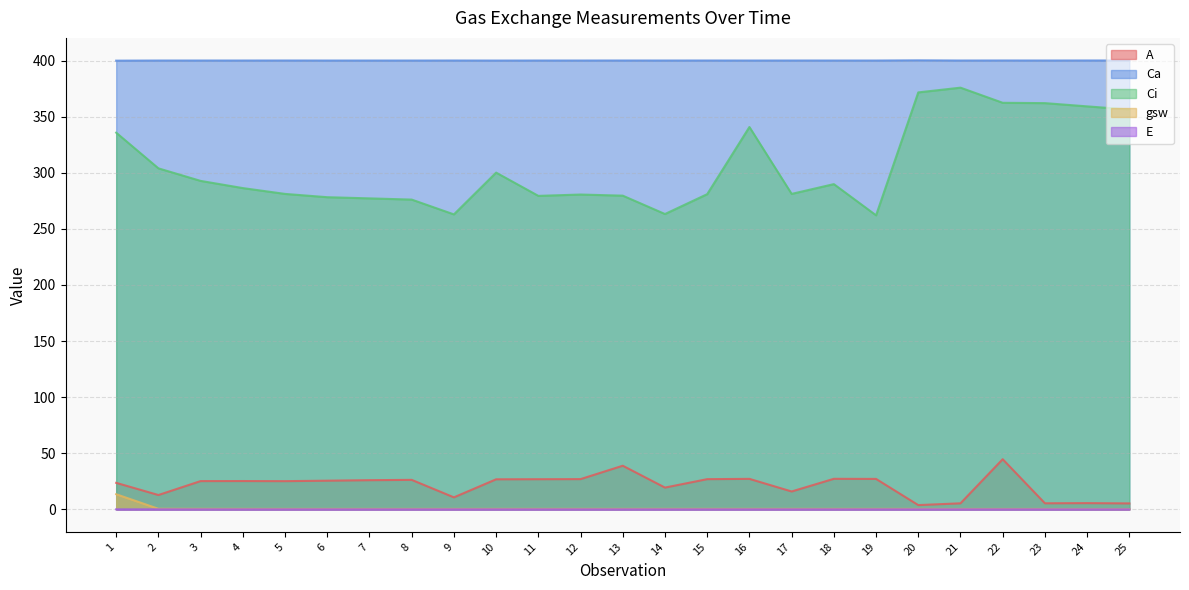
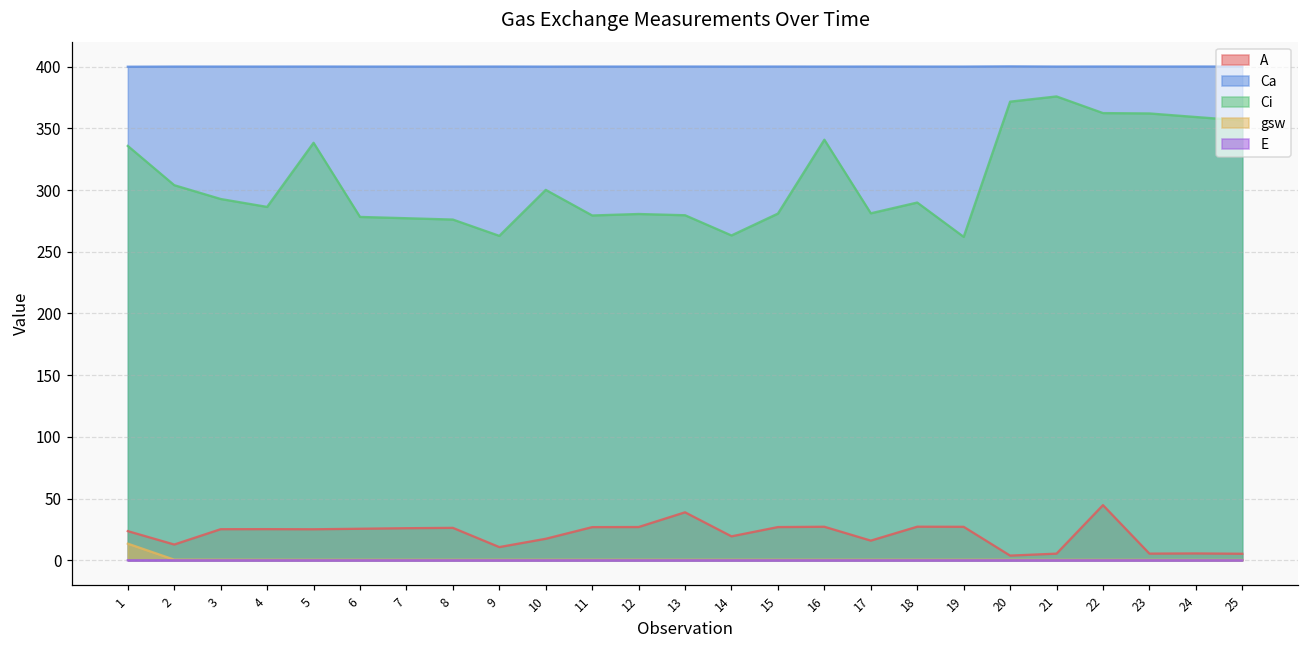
  {
    "A": {
      "1": 24,
      "2": 13,
      "3": 25,
      "4": 25,
      "5": 25,
      "6": 26,
      "7": 26,
      "8": 26,
      "9": 11,
-     "10": 27,
+     "10": 17,
      "11": 27,
      "12": 27,
      "13": 39,
      "14": 19,
      "15": 27,
      "16": 27,
      "17": 16,
      "18": 27,
      "19": 27,
      "20": 4,
      "21": 5,
      "22": 45,
      "23": 5,
      "24": 6,
      "25": 5
    },
    "Ca": {
      "1": 400,
      "2": 400,
      "3": 400,
      "4": 400,
      "5": 400,
      "6": 400,
      "7": 400,
      "8": 400,
      "9": 400,
      "10": 400,
      "11": 400,
      "12": 400,
      "13": 400,
      "14": 400,
      "15": 400,
      "16": 400,
      "17": 400,
      "18": 400,
      "19": 400,
      "20": 400,
      "21": 400,
      "22": 400,
      "23": 400,
      "24": 400
    },
    "Ci": {
      "1": 336,
      "2": 304,
      "3": 293,
      "4": 286,
-     "5": 281,
+     "5": 338,
      "6": 278,
      "7": 277,
      "8": 276,
      "9": 263,
      "10": 300,
      "11": 279,
      "12": 281,
      "13": 280,
      "14": 263,
      "15": 281,
      "16": 341,
      "17": 281,
      "18": 290,
      "19": 262,
      "20": 372,
      "21": 376,
      "22": 362,
      "23": 362,
      "24": 359
    },
    "gsw": {
      "1": 13
    },
    "E": {
      "1": 0
    }
  }
